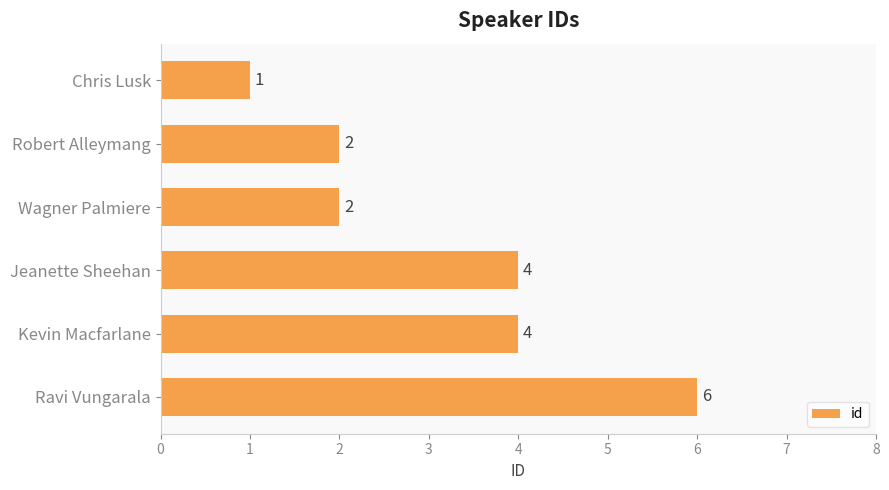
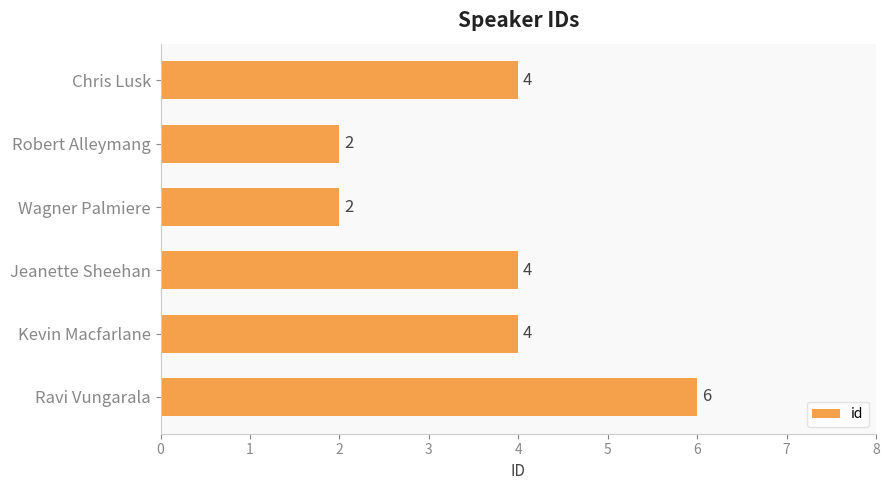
  {
-   "Chris Lusk": 1,
+   "Chris Lusk": 4,
    "Robert Alleymang": 2,
    "Wagner Palmiere": 2,
    "Jeanette Sheehan": 4,
    "Kevin Macfarlane": 4,
    "Ravi Vungarala": 6
  }
